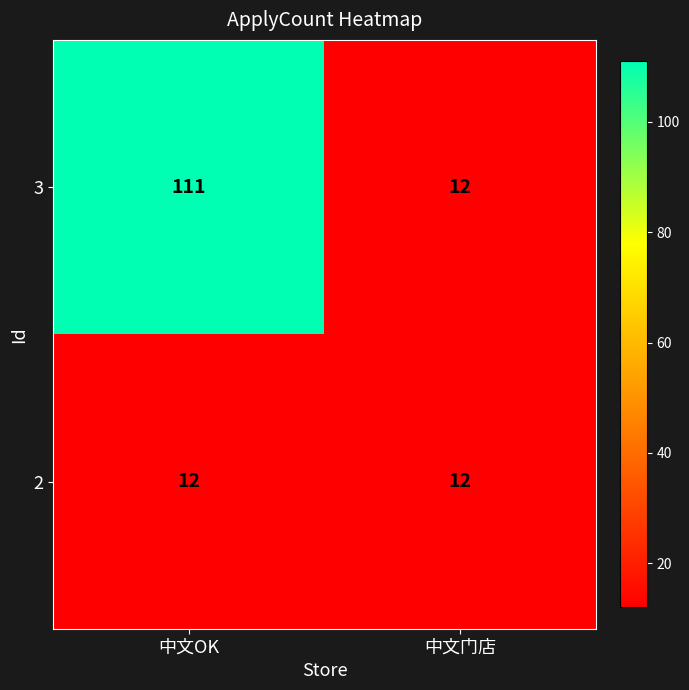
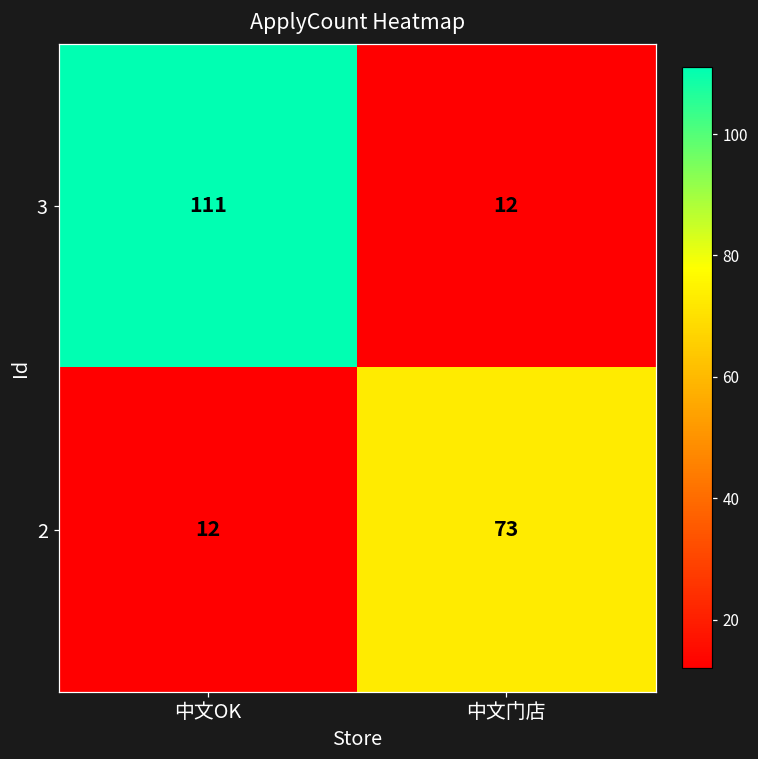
  {
    "3": {
      "中文OK": 111,
      "中文门店": 12
    },
    "2": {
      "中文OK": 12,
-     "中文门店": 12
+     "中文门店": 73
    }
  }
